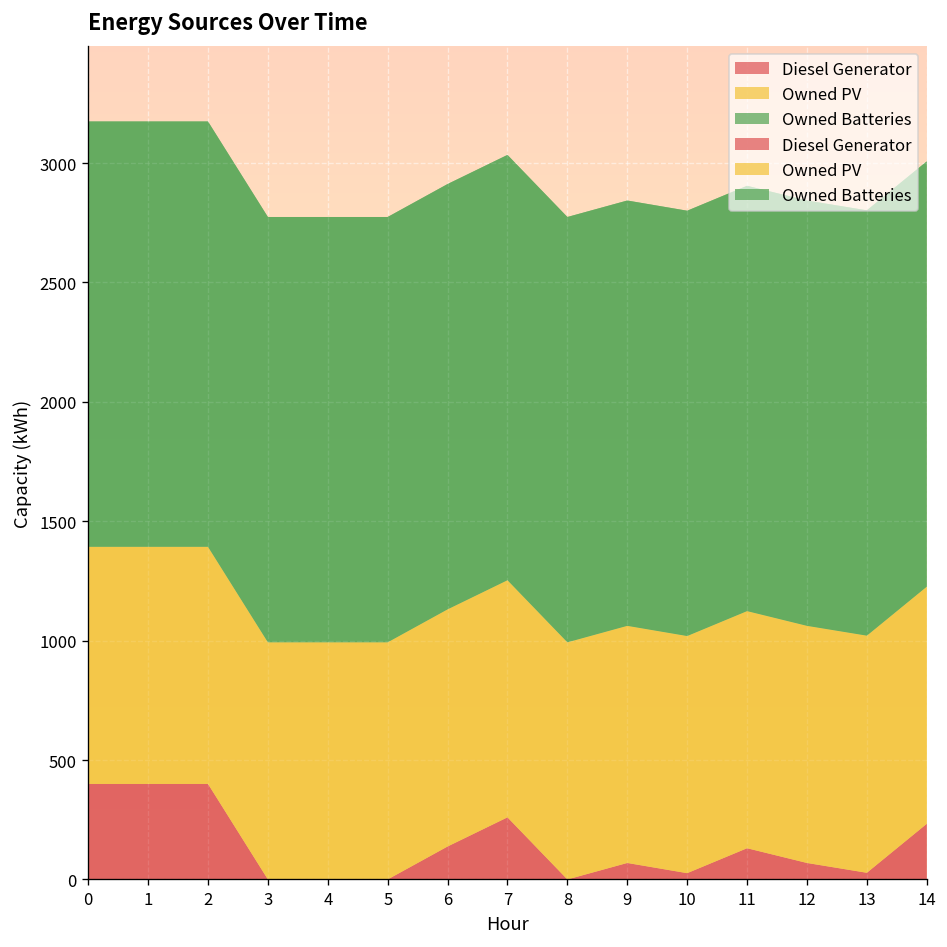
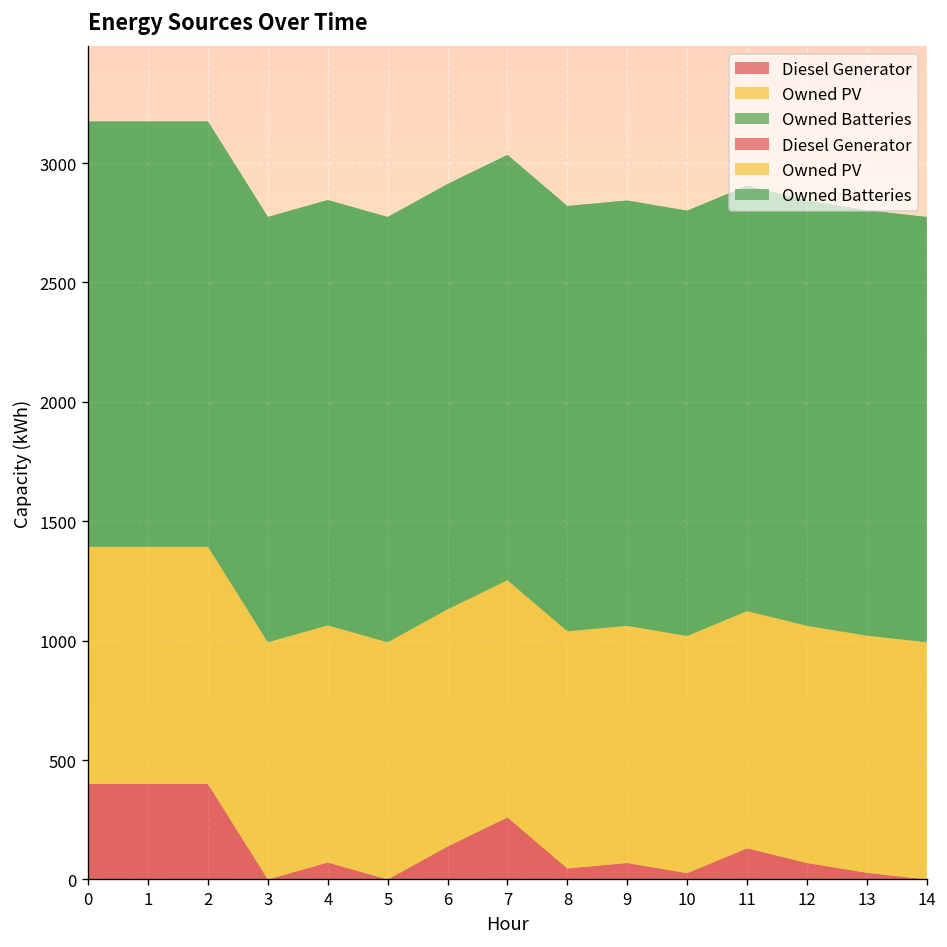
  {
    "Diesel Generator": {
      "0": 400,
      "1": 400,
      "2": 400,
      "3": 0,
-     "4": 0,
+     "4": 70,
      "5": 0,
      "6": 140,
      "7": 260,
-     "8": 0,
+     "8": 50,
      "9": 70,
      "10": 30,
      "11": 130,
      "12": 70,
      "13": 30,
-     "14": 230
+     "14": 0
    },
    "Owned PV": {
      "0": 990,
      "1": 990,
      "2": 990,
      "3": 990,
      "4": 990,
      "5": 990,
      "6": 990,
      "7": 990,
      "8": 990,
      "9": 990,
      "10": 990,
      "11": 990,
      "12": 990,
      "13": 990,
      "14": 990
    },
    "Owned Batteries": {
      "0": 1780,
      "1": 1780,
      "2": 1780,
      "3": 1780,
      "4": 1780,
      "5": 1780,
      "6": 1780,
      "7": 1780,
      "8": 1780,
      "9": 1780,
      "10": 1780,
      "13": 1780,
      "14": 1780
    }
  }
